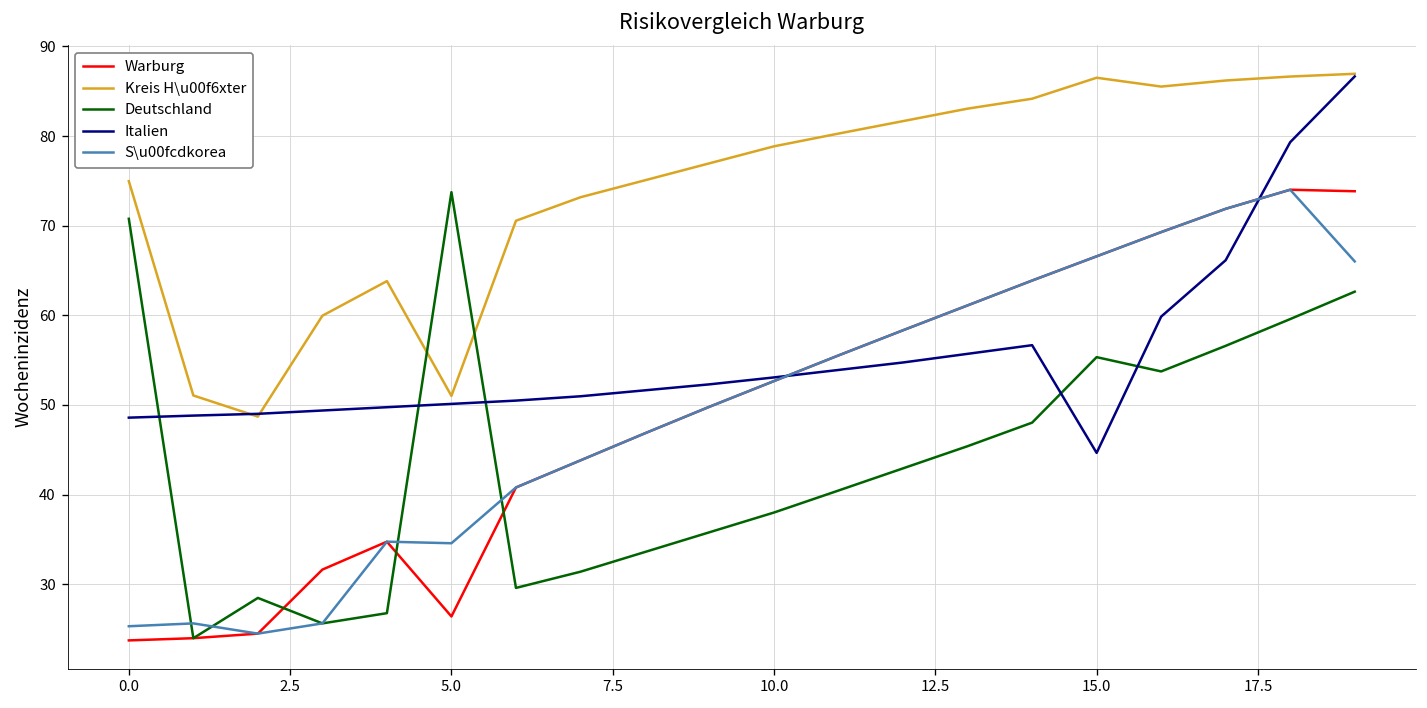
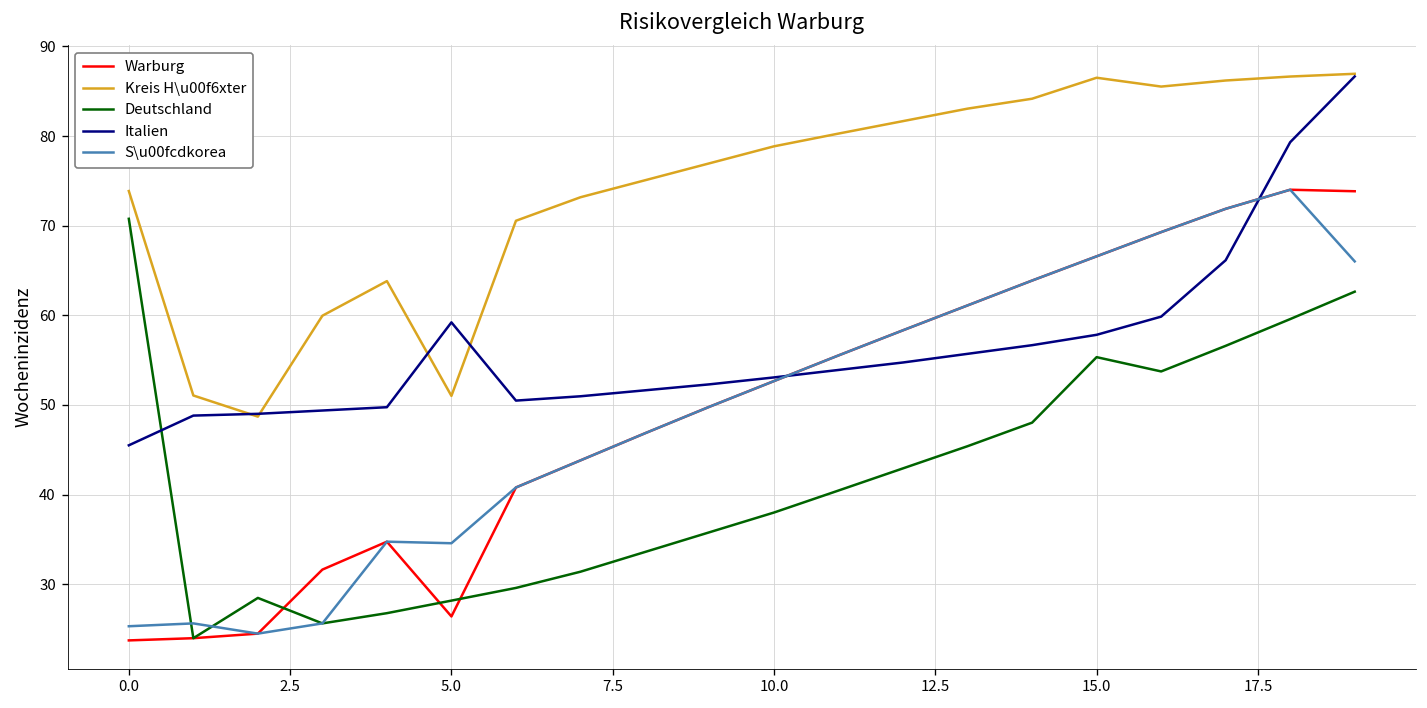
  {
    "Warburg": {
      "0.0": 24,
      "5.0": 26
    },
    "Kreis H\\u00f6xter": {
-     "0.0": 75,
+     "0.0": 74,
      "5.0": 51,
      "10.0": 79,
      "15.0": 87
    },
    "Deutschland": {
      "0.0": 71,
-     "5.0": 74,
+     "5.0": 28,
      "10.0": 38,
      "15.0": 55
    },
    "Italien": {
-     "0.0": 49,
-     "5.0": 50,
+     "0.0": 45,
+     "5.0": 59,
      "10.0": 53,
-     "15.0": 45
+     "15.0": 58
    },
    "S\\u00fcdkorea": {
      "0.0": 25,
      "5.0": 35
    }
  }
